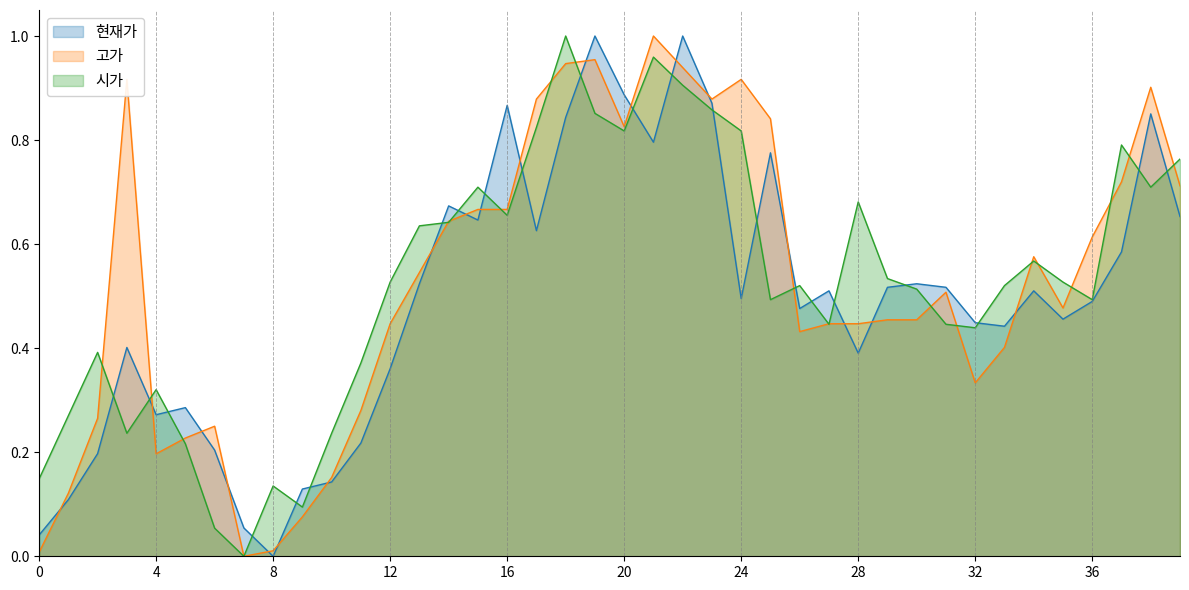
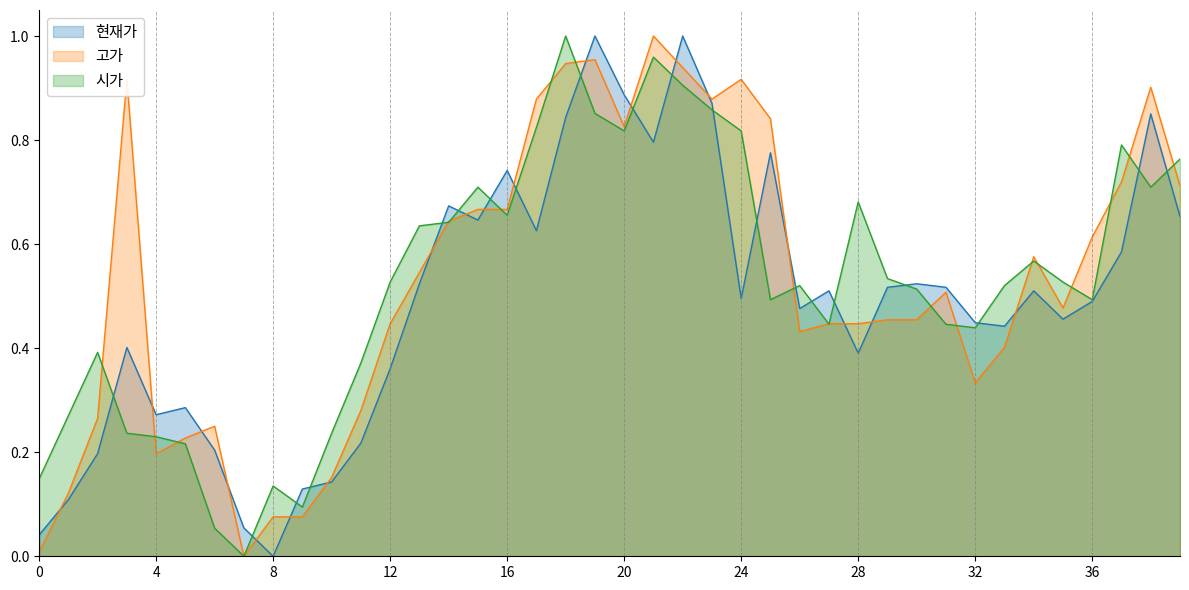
  {
    "현재가": {
      "0": 0.04,
      "4": 0.27,
      "8": 0.00,
      "12": 0.36,
-     "16": 0.87,
+     "16": 0.74,
      "20": 0.89,
      "24": 0.50,
      "28": 0.39,
      "32": 0.45
    },
    "고가": {
      "0": 0.01,
      "4": 0.20,
-     "8": 0.01,
+     "8": 0.08,
      "12": 0.45,
      "16": 0.67,
      "20": 0.83,
      "24": 0.92,
      "28": 0.45,
      "32": 0.33,
      "36": 0.61
    },
    "시가": {
      "0": 0.15,
-     "4": 0.32,
+     "4": 0.23,
      "8": 0.14,
      "12": 0.53,
      "16": 0.66,
      "20": 0.82,
      "24": 0.82,
      "28": 0.68,
      "32": 0.44
    }
  }
